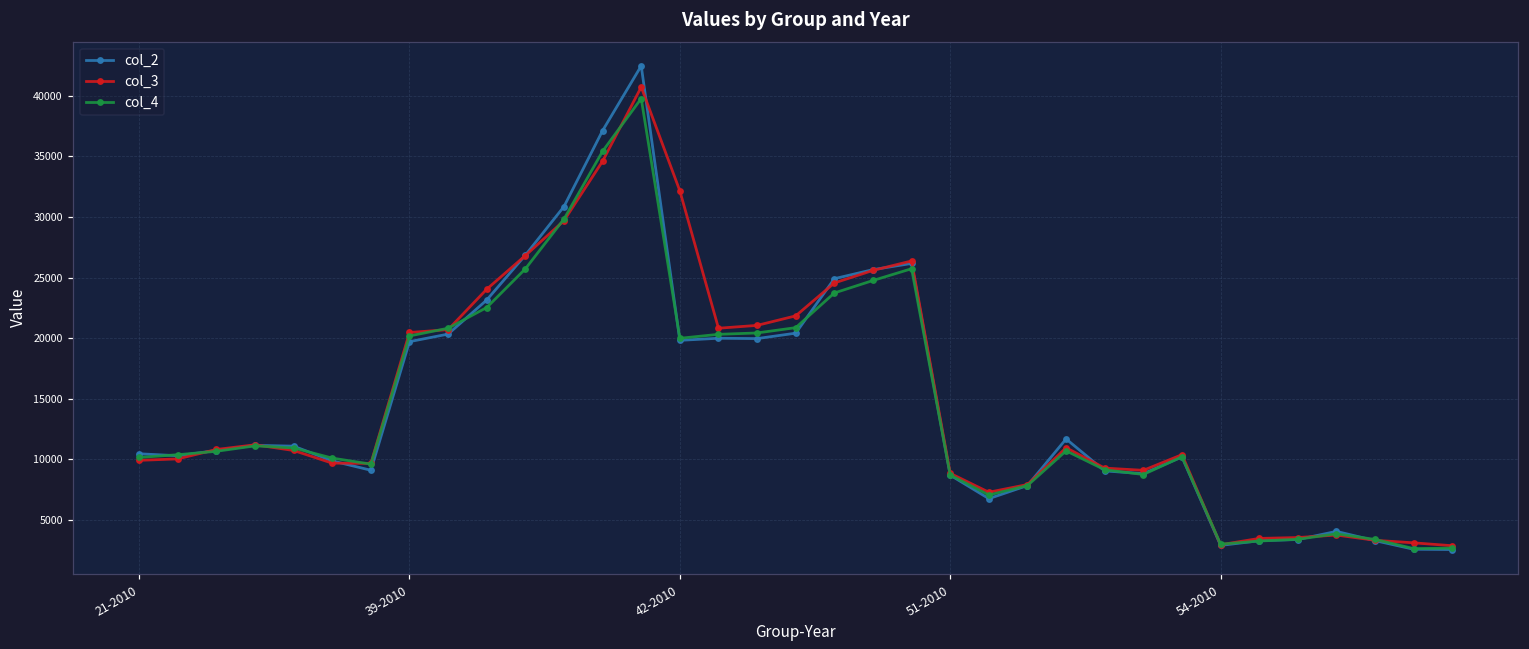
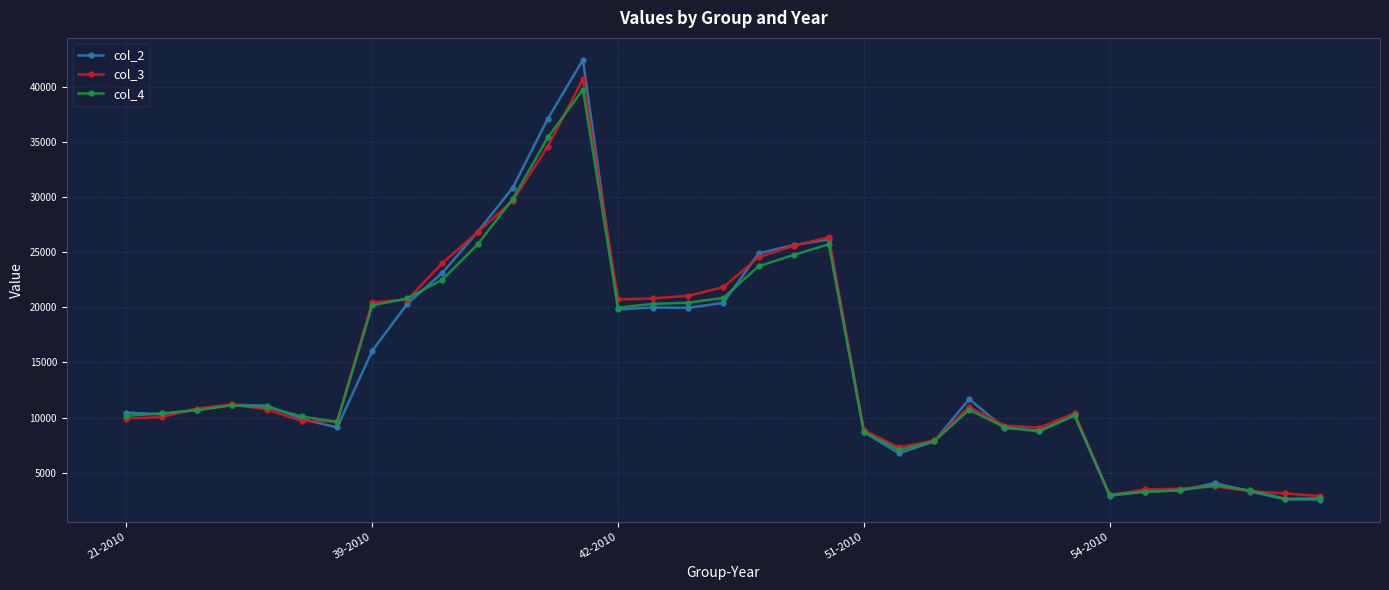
  {
    "col_2": {
      "21-2010": 10500,
-     "39-2010": 19700
+     "39-2010": 16100
    },
    "col_3": {
      "21-2010": 9900,
      "39-2010": 20500,
-     "42-2010": 32100
+     "42-2010": 20700
    },
    "col_4": {
      "21-2010": 10100,
      "39-2010": 20200
    }
  }
